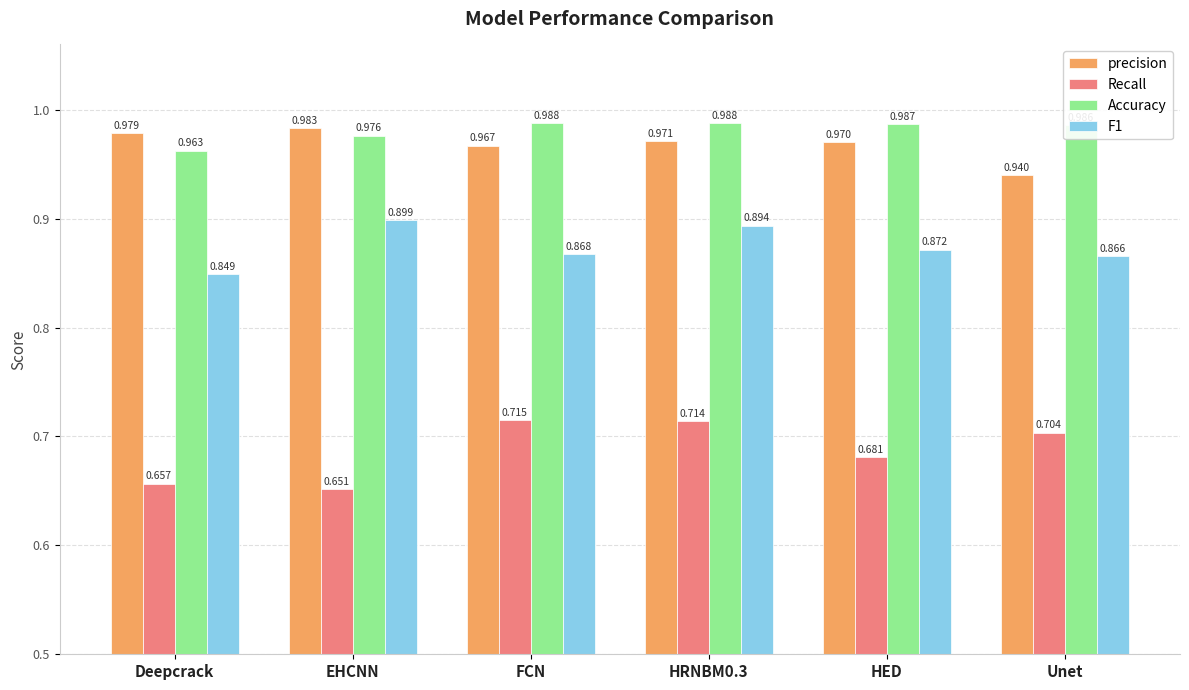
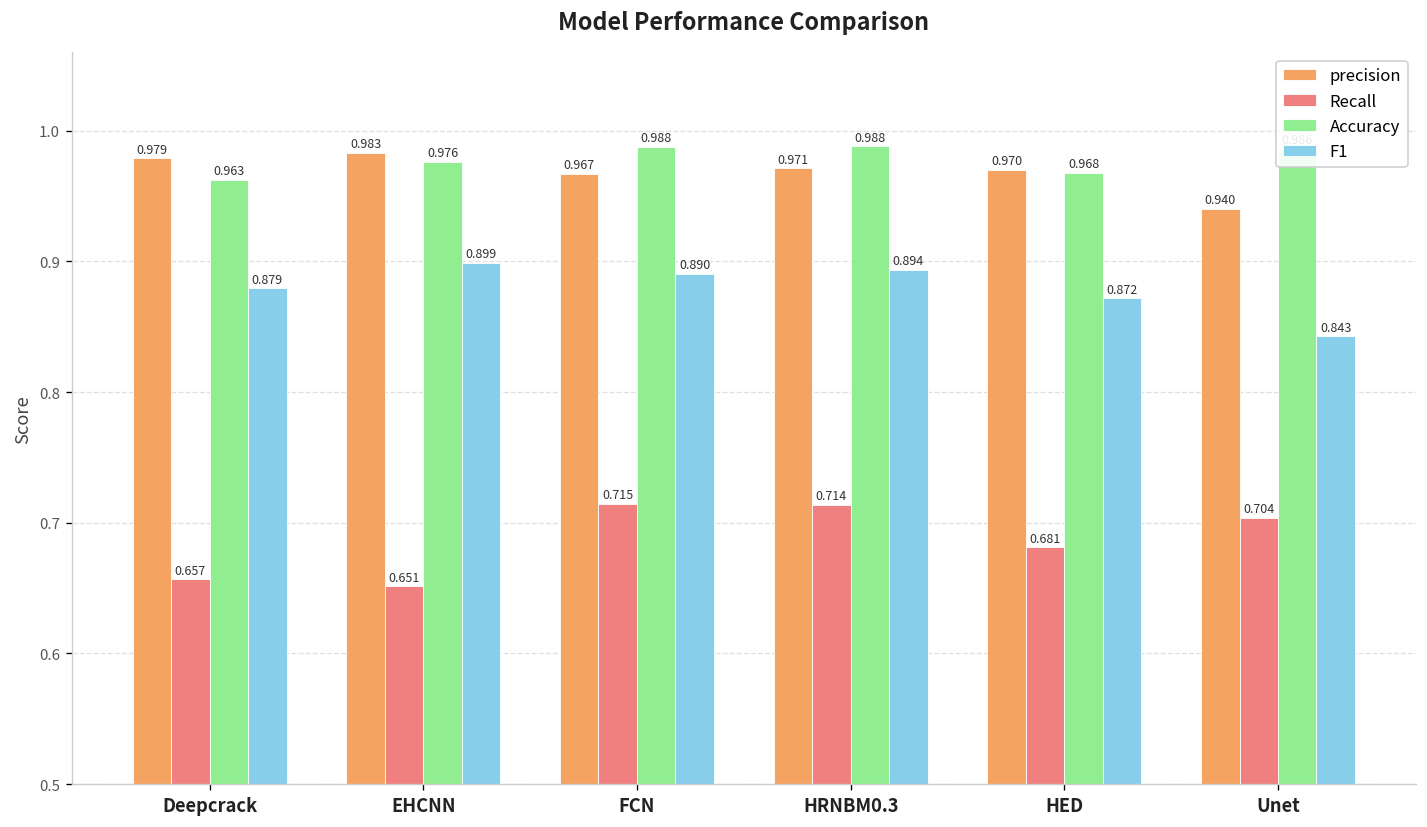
  {
    "Accuracy": {
      "Deepcrack": 0.963,
      "EHCNN": 0.976,
      "FCN": 0.988,
      "HRNBM0.3": 0.988,
-     "HED": 0.987
+     "HED": 0.968
    },
    "F1": {
-     "Deepcrack": 0.849,
+     "Deepcrack": 0.879,
      "EHCNN": 0.899,
-     "FCN": 0.868,
+     "FCN": 0.890,
      "HRNBM0.3": 0.894,
      "HED": 0.872,
-     "Unet": 0.866
+     "Unet": 0.843
    }
  }
